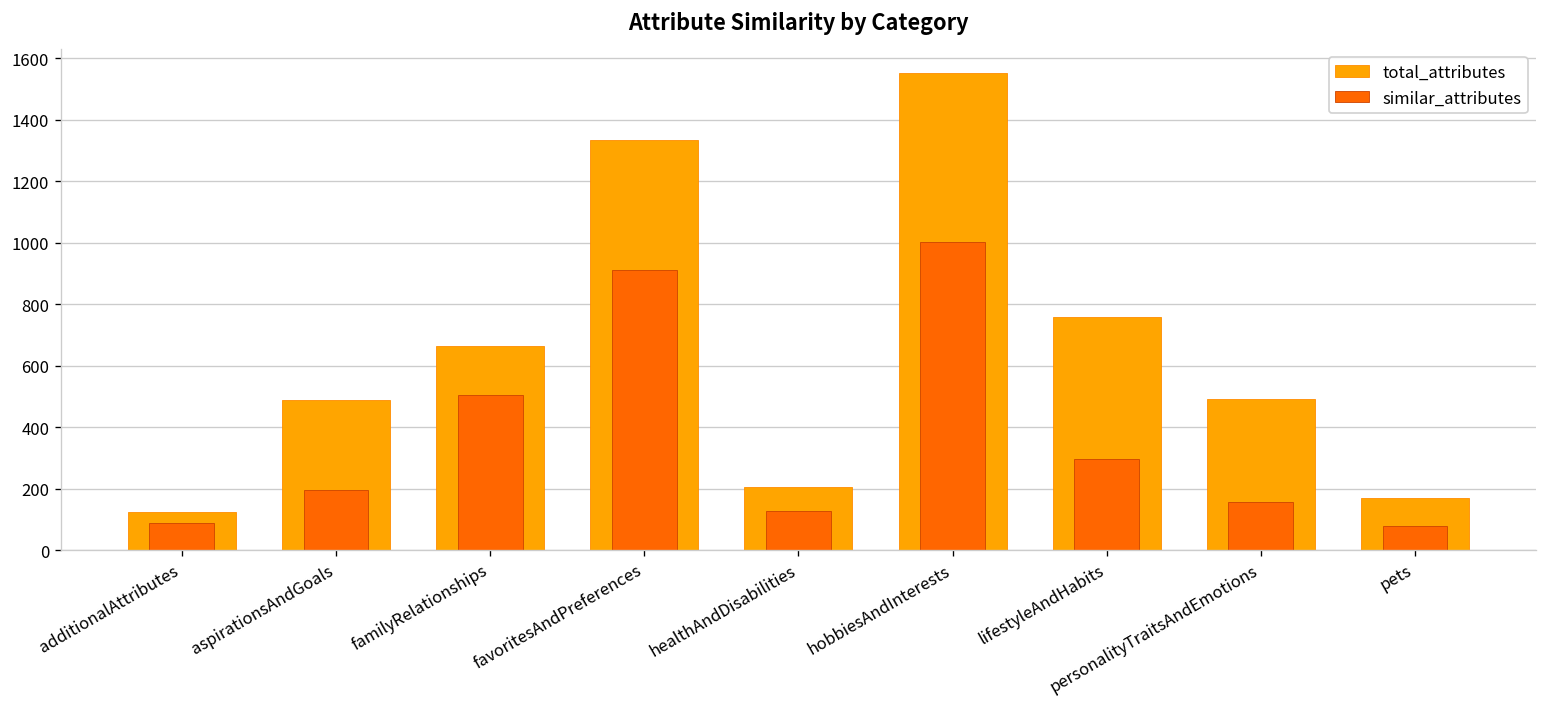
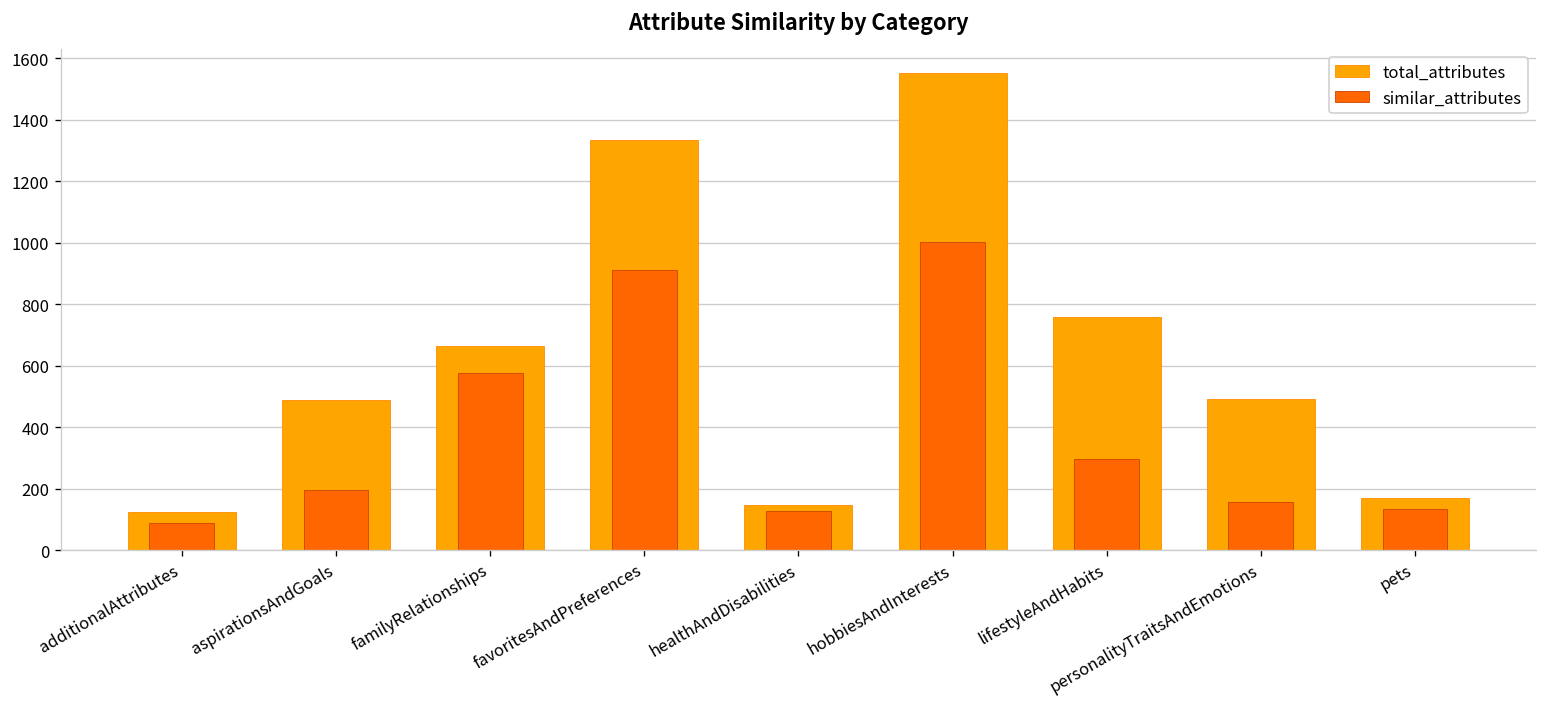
  {
    "total_attributes": {
      "additionalAttributes": 120,
      "aspirationsAndGoals": 490,
      "familyRelationships": 660,
      "favoritesAndPreferences": 1330,
-     "healthAndDisabilities": 210,
+     "healthAndDisabilities": 150,
      "hobbiesAndInterests": 1550,
      "lifestyleAndHabits": 760,
      "personalityTraitsAndEmotions": 490,
      "pets": 170
    },
    "similar_attributes": {
-     "familyRelationships": 500,
-     "pets": 80
+     "familyRelationships": 580,
+     "pets": 130
    }
  }
